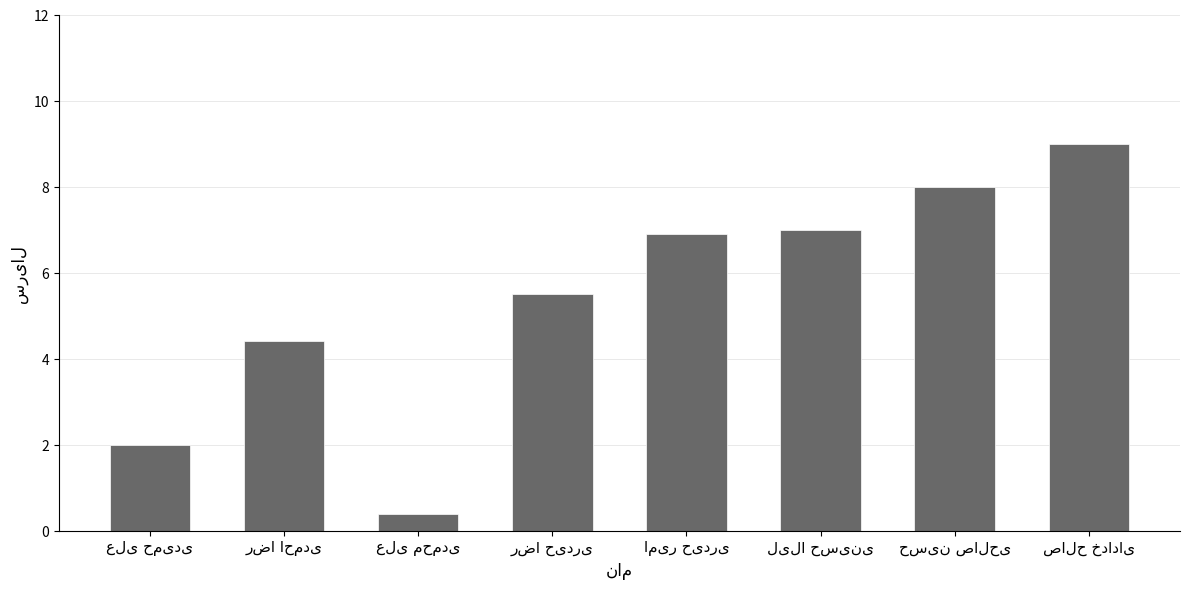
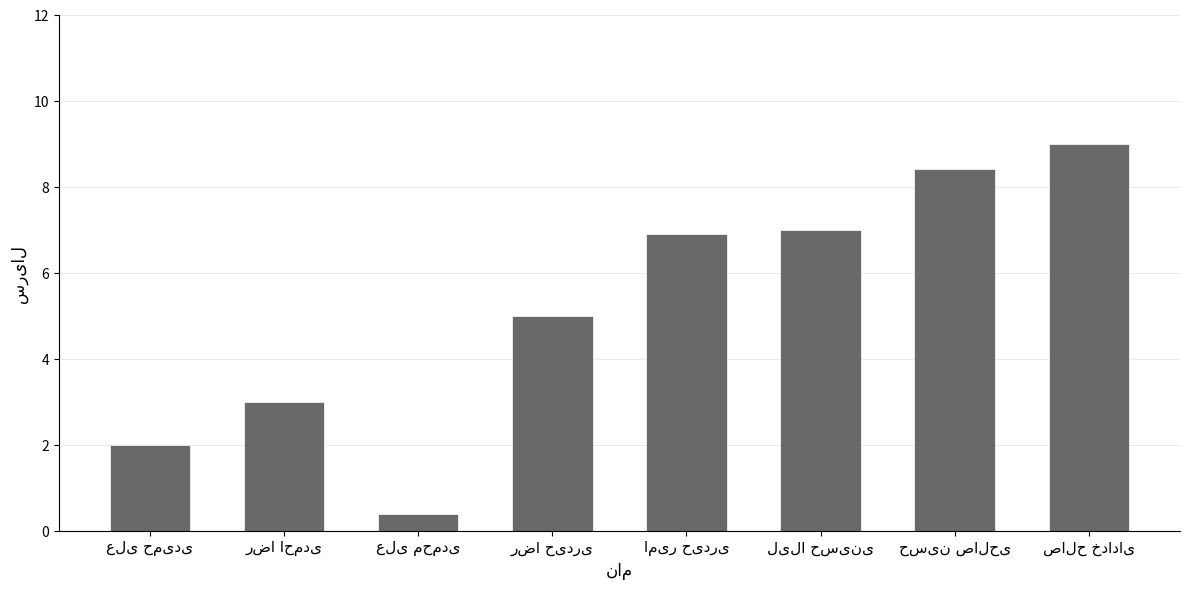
  {
    "علی حمیدی": 2.0,
-   "رضا احمدی": 4.4,
+   "رضا احمدی": 3.0,
    "علی محمدی": 0.4,
-   "رضا حیدری": 5.5,
+   "رضا حیدری": 5.0,
    "امیر حیدری": 6.9,
    "لیلا حسینی": 7.0,
-   "حسین صالحی": 8.0,
+   "حسین صالحی": 8.4,
    "صالح خدادای": 9.0
  }
